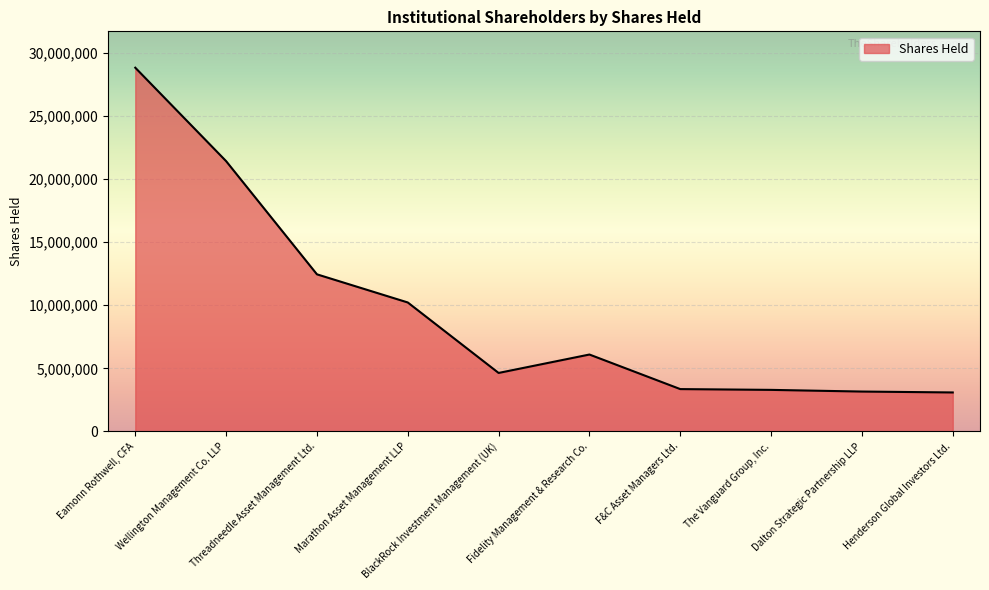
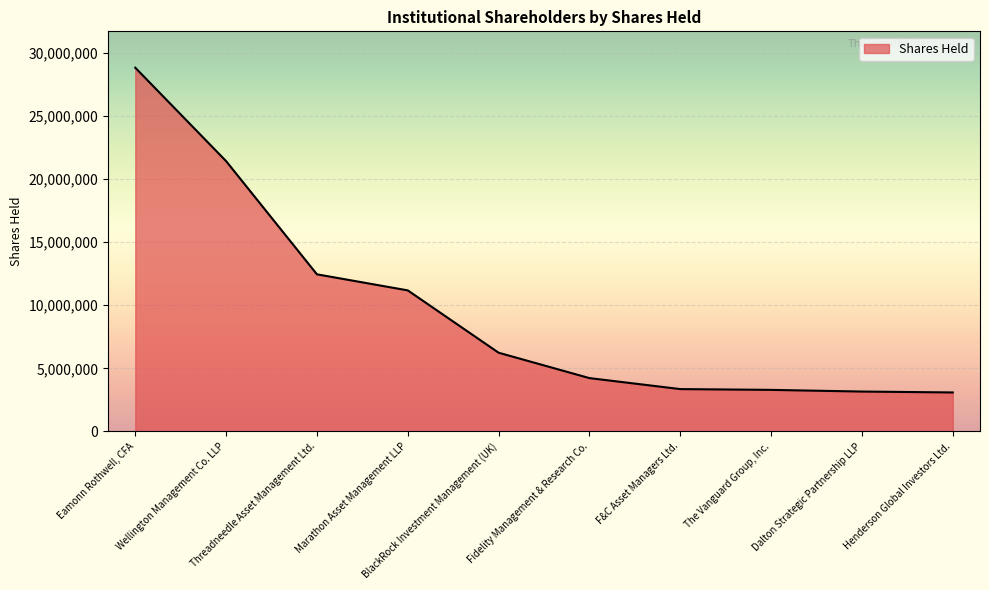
  {
    "Eamonn Rothwell, CFA": "28,800,000",
    "Wellington Management Co. LLP": "21,400,000",
    "Threadneedle Asset Management Ltd.": "12,400,000",
-   "Marathon Asset Management LLP": "10,200,000",
-   "BlackRock Investment Management (UK)": "4,600,000",
-   "Fidelity Management & Research Co.": "6,100,000",
+   "Marathon Asset Management LLP": "11,200,000",
+   "BlackRock Investment Management (UK)": "6,200,000",
+   "Fidelity Management & Research Co.": "4,200,000",
    "F&C Asset Managers Ltd.": "3,400,000",
    "The Vanguard Group, Inc.": "3,300,000",
    "Dalton Strategic Partnership LLP": "3,200,000",
    "Henderson Global Investors Ltd.": "3,100,000"
  }
